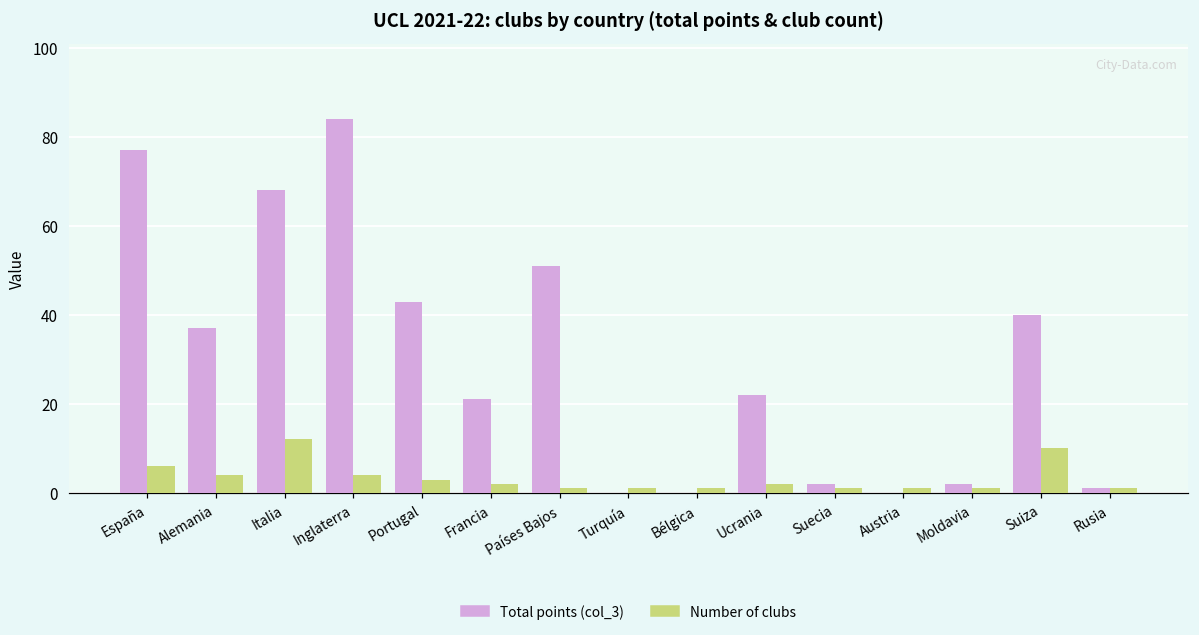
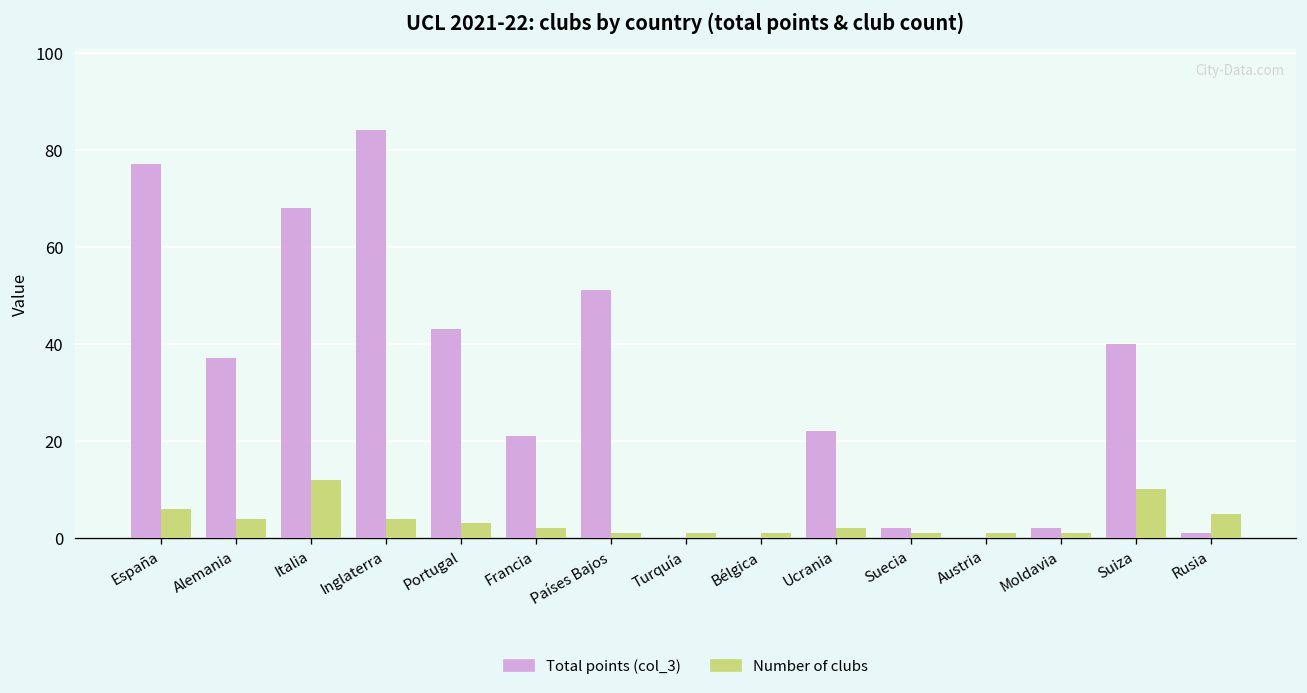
  {
    "Total points (col_3)": {
      "España": 77,
      "Alemania": 37,
      "Italia": 68,
      "Inglaterra": 84,
      "Portugal": 43,
      "Francia": 21,
      "Países Bajos": 51,
      "Turquía": 0,
      "Bélgica": 0,
      "Ucrania": 22,
      "Suecia": 2,
      "Austria": 0,
      "Moldavia": 2,
      "Suiza": 40,
      "Rusia": 1
    },
    "Number of clubs": {
      "España": 6,
      "Alemania": 4,
      "Italia": 12,
      "Inglaterra": 4,
      "Portugal": 3,
      "Francia": 2,
      "Países Bajos": 1,
      "Turquía": 1,
      "Bélgica": 1,
      "Ucrania": 2,
      "Suecia": 1,
      "Austria": 1,
      "Moldavia": 1,
      "Suiza": 10,
-     "Rusia": 1
+     "Rusia": 5
    }
  }
